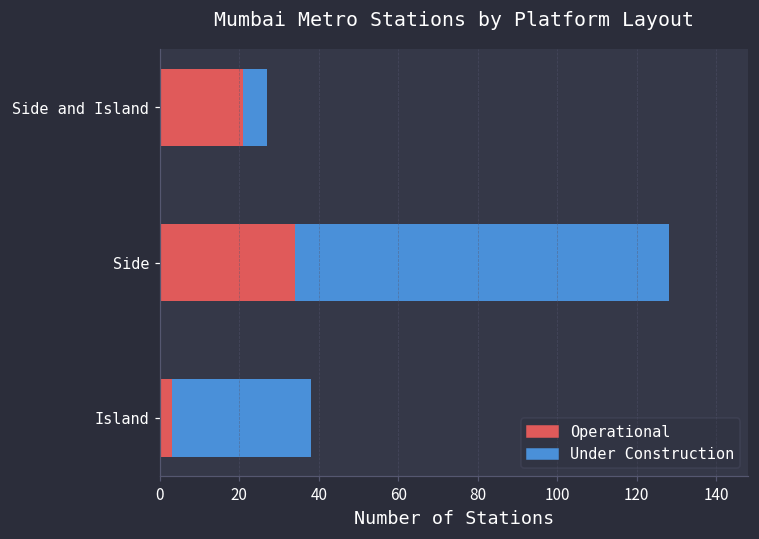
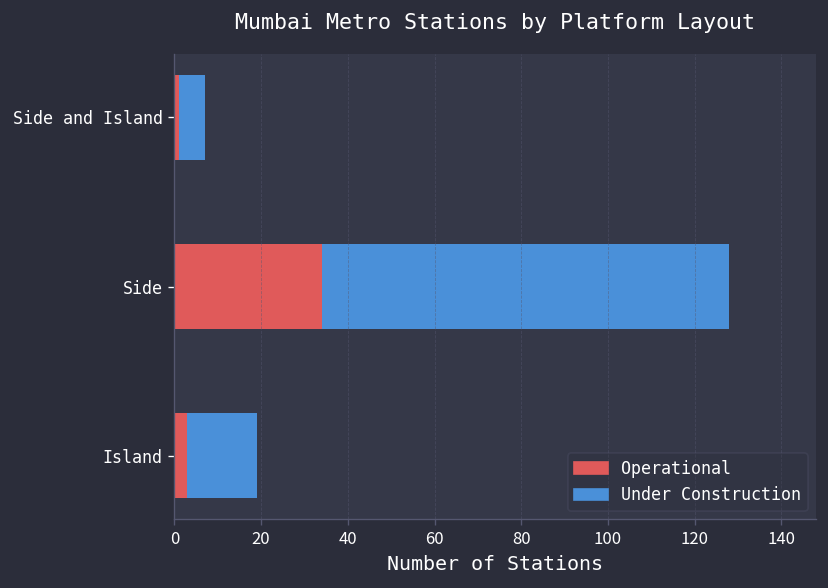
  {
    "Operational": {
-     "Side and Island": 21,
+     "Side and Island": 1,
      "Side": 34,
      "Island": 3
    },
    "Under Construction": {
      "Side and Island": 6,
      "Side": 94,
-     "Island": 35
+     "Island": 16
    }
  }
